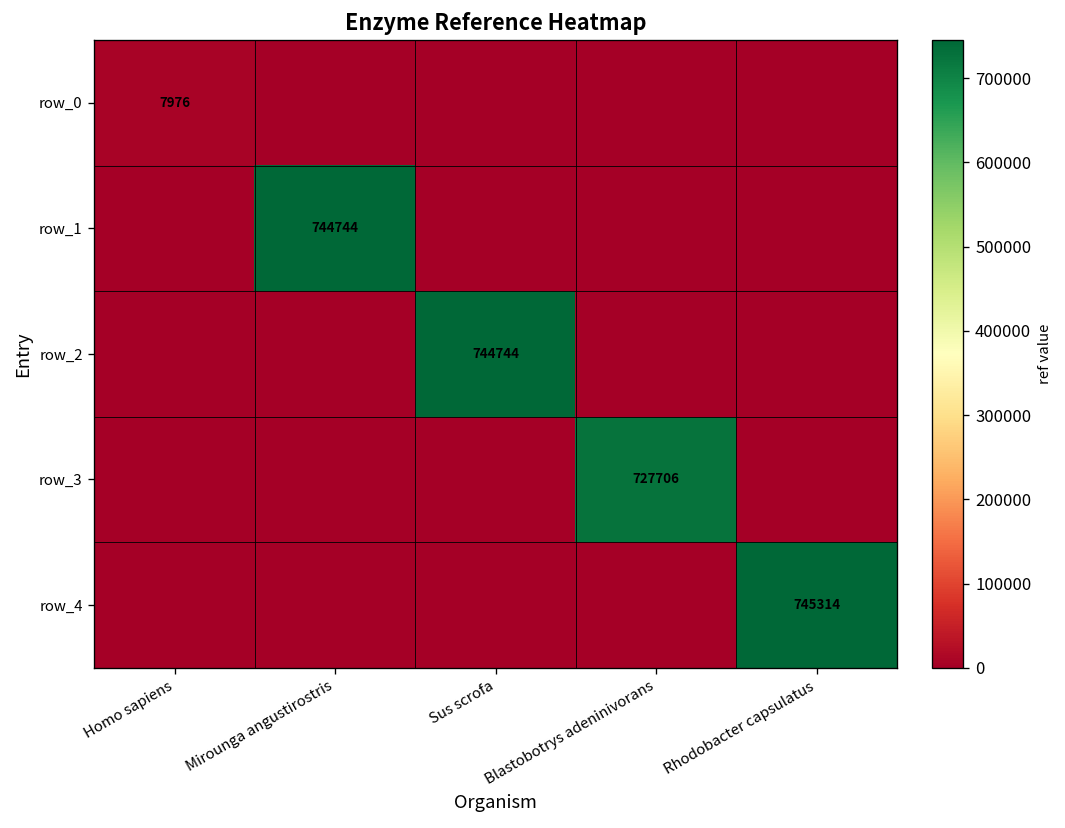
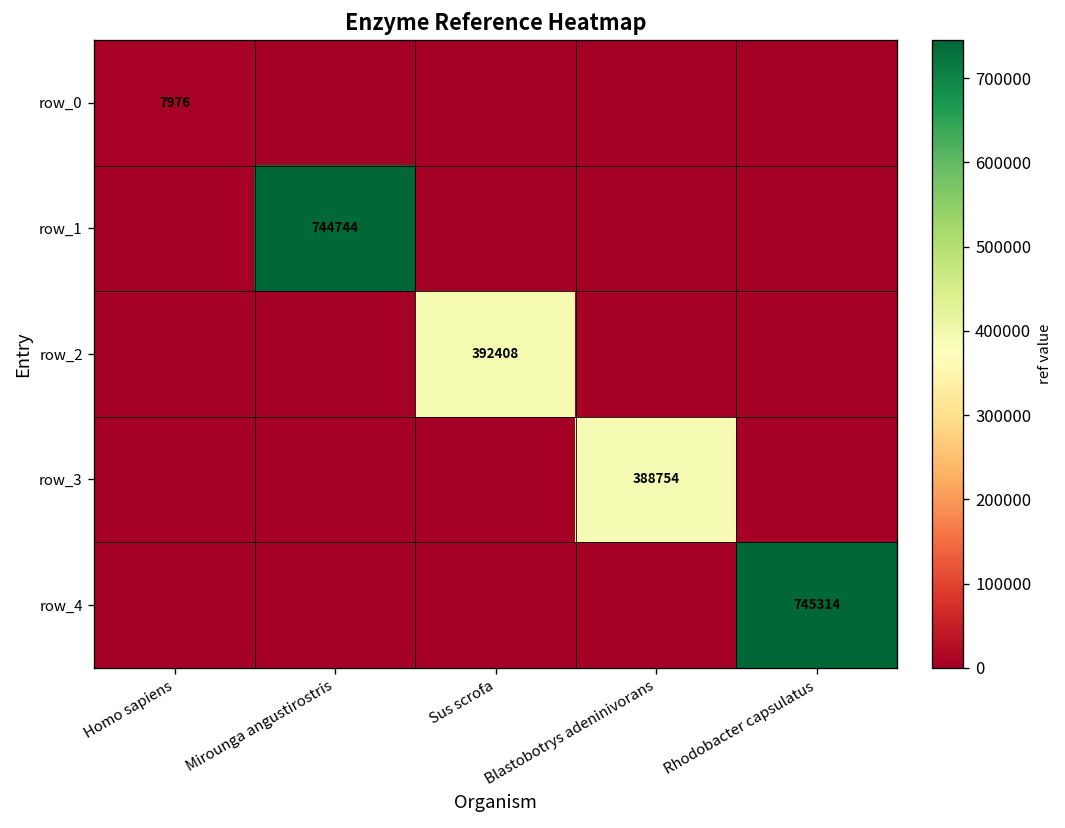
  {
    "row_0": {
      "Homo sapiens": 7976
    },
    "row_1": {
      "Mirounga angustirostris": 744744
    },
    "row_2": {
-     "Sus scrofa": 744744
+     "Sus scrofa": 392408
    },
    "row_3": {
-     "Blastobotrys adeninivorans": 727706
+     "Blastobotrys adeninivorans": 388754
    },
    "row_4": {
      "Rhodobacter capsulatus": 745314
    }
  }
